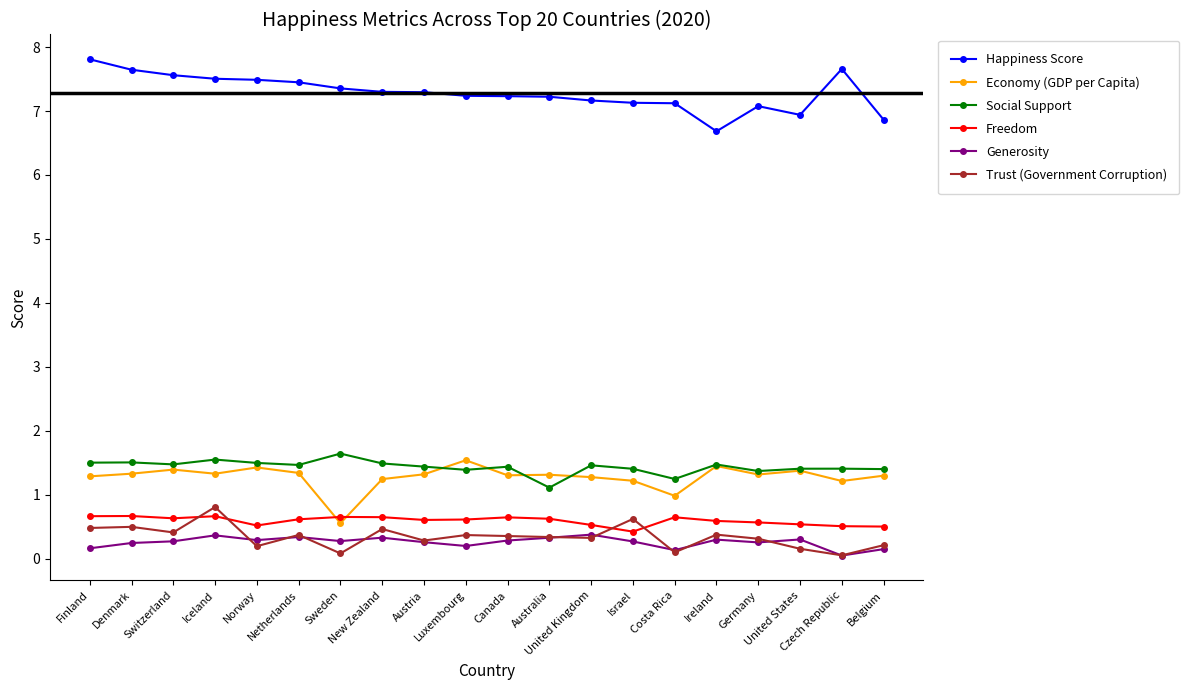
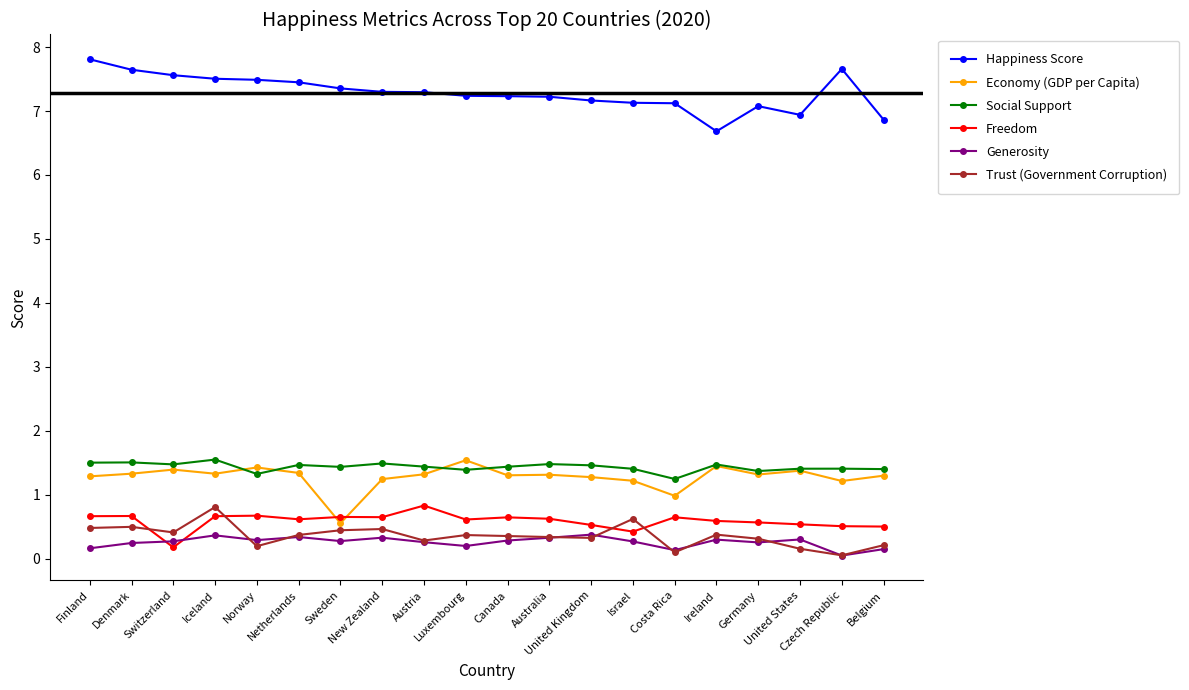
  {
    "Happiness Score": {
      "Finland": 7.8,
      "Denmark": 7.6,
      "Switzerland": 7.6,
      "Iceland": 7.5,
      "Norway": 7.5,
      "Netherlands": 7.4,
      "Sweden": 7.4,
      "New Zealand": 7.3,
      "Austria": 7.3,
      "Luxembourg": 7.2,
      "Canada": 7.2,
      "Australia": 7.2,
      "United Kingdom": 7.2,
      "Israel": 7.1,
      "Costa Rica": 7.1,
      "Ireland": 6.7,
      "Germany": 7.1,
      "United States": 6.9,
      "Czech Republic": 7.7,
      "Belgium": 6.9
    },
    "Economy (GDP per Capita)": {
      "Finland": 1.3,
      "Denmark": 1.3,
      "Switzerland": 1.4,
      "Iceland": 1.3,
      "Norway": 1.4,
      "Netherlands": 1.3,
      "Sweden": 0.6,
      "New Zealand": 1.2,
      "Austria": 1.3,
      "Luxembourg": 1.5,
      "Canada": 1.3,
      "Australia": 1.3,
      "United Kingdom": 1.3,
      "Israel": 1.2,
      "Costa Rica": 1.0,
      "Germany": 1.3,
      "Czech Republic": 1.2,
      "Belgium": 1.3
    },
    "Social Support": {
      "Finland": 1.5,
      "Denmark": 1.5,
      "Switzerland": 1.5,
      "Iceland": 1.5,
-     "Norway": 1.5,
+     "Norway": 1.3,
      "Netherlands": 1.5,
-     "Sweden": 1.6,
+     "Sweden": 1.4,
      "New Zealand": 1.5,
      "Austria": 1.4,
      "Luxembourg": 1.4,
      "Canada": 1.4,
-     "Australia": 1.1,
+     "Australia": 1.5,
      "United Kingdom": 1.5,
      "Israel": 1.4,
      "Costa Rica": 1.2,
      "Germany": 1.4,
      "Czech Republic": 1.4,
      "Belgium": 1.4
    },
    "Freedom": {
      "Finland": 0.7,
      "Denmark": 0.7,
-     "Switzerland": 0.6,
+     "Switzerland": 0.2,
      "Iceland": 0.7,
-     "Norway": 0.5,
+     "Norway": 0.7,
      "Netherlands": 0.6,
      "Sweden": 0.7,
      "New Zealand": 0.6,
-     "Austria": 0.6,
+     "Austria": 0.8,
      "Luxembourg": 0.6,
      "Canada": 0.6,
      "Australia": 0.6,
      "United Kingdom": 0.5,
      "Israel": 0.4,
      "Costa Rica": 0.6,
      "Ireland": 0.6,
      "Germany": 0.6,
      "United States": 0.5,
      "Czech Republic": 0.5,
      "Belgium": 0.5
    },
    "Generosity": {
      "Finland": 0.2,
      "Denmark": 0.2,
      "Switzerland": 0.3,
      "Iceland": 0.4,
      "Norway": 0.3,
      "Sweden": 0.3,
      "New Zealand": 0.3,
      "Luxembourg": 0.2,
      "Canada": 0.3,
      "United Kingdom": 0.4,
      "Israel": 0.3,
      "Ireland": 0.3,
      "Germany": 0.3,
      "United States": 0.3,
      "Belgium": 0.1
    },
    "Trust (Government Corruption)": {
      "Finland": 0.5,
      "Denmark": 0.5,
      "Switzerland": 0.4,
      "Iceland": 0.8,
      "Norway": 0.2,
-     "Sweden": 0.1,
+     "Sweden": 0.4,
      "New Zealand": 0.5,
      "Luxembourg": 0.4,
      "Canada": 0.4,
      "United Kingdom": 0.3,
      "Israel": 0.6,
      "Ireland": 0.4,
      "Germany": 0.3,
      "United States": 0.2,
      "Belgium": 0.2
    }
  }
